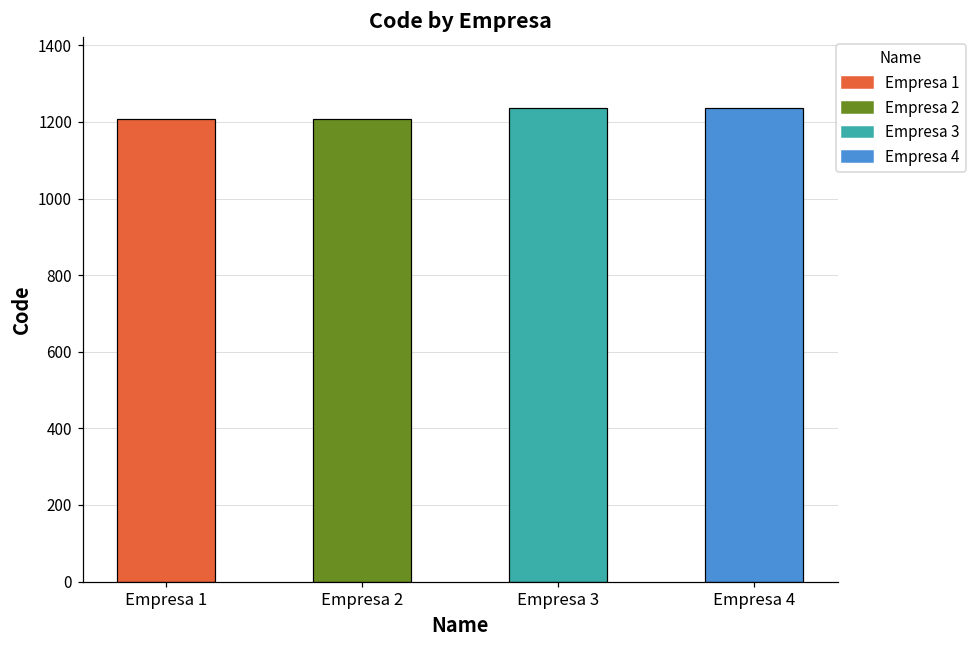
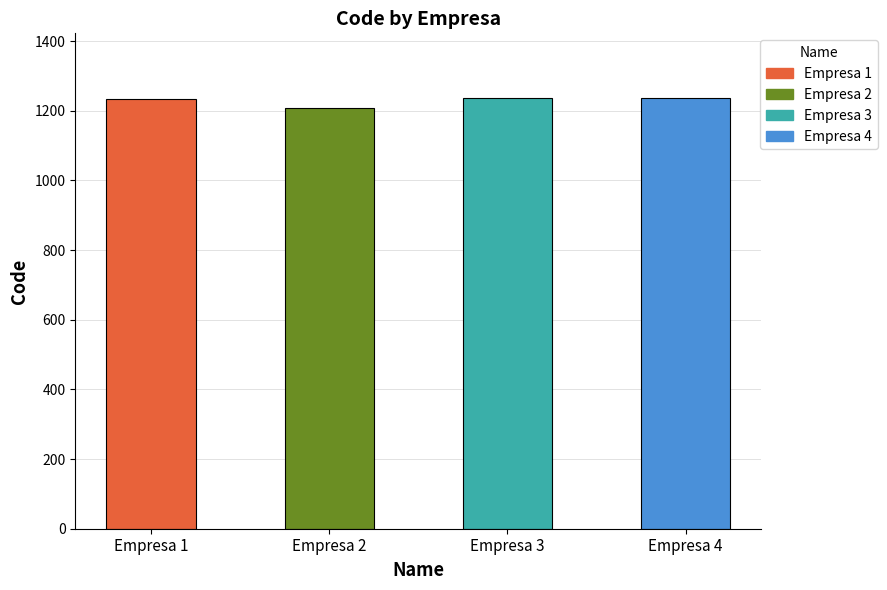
  {
-   "Empresa 1": 1210,
+   "Empresa 1": 1230,
    "Empresa 2": 1210,
    "Empresa 3": 1240,
    "Empresa 4": 1240
  }
